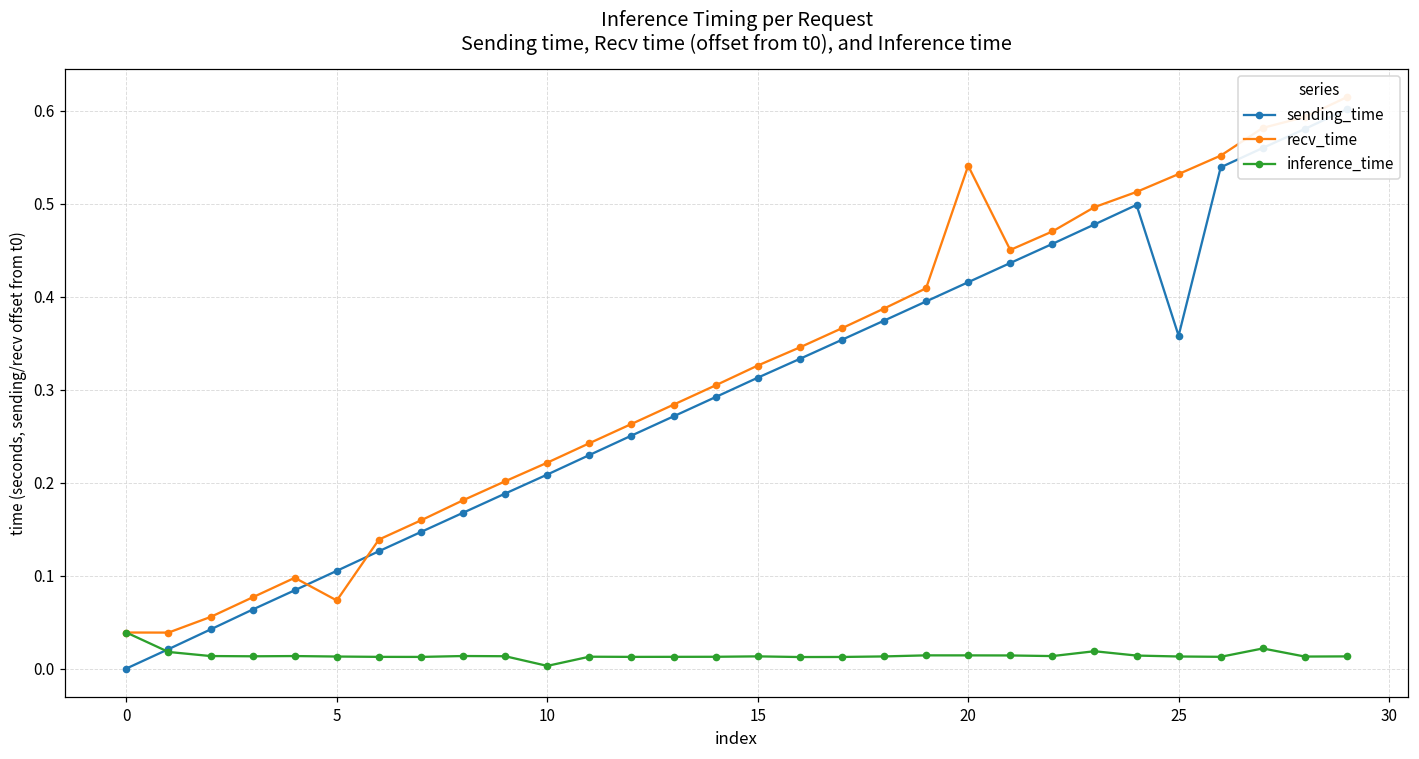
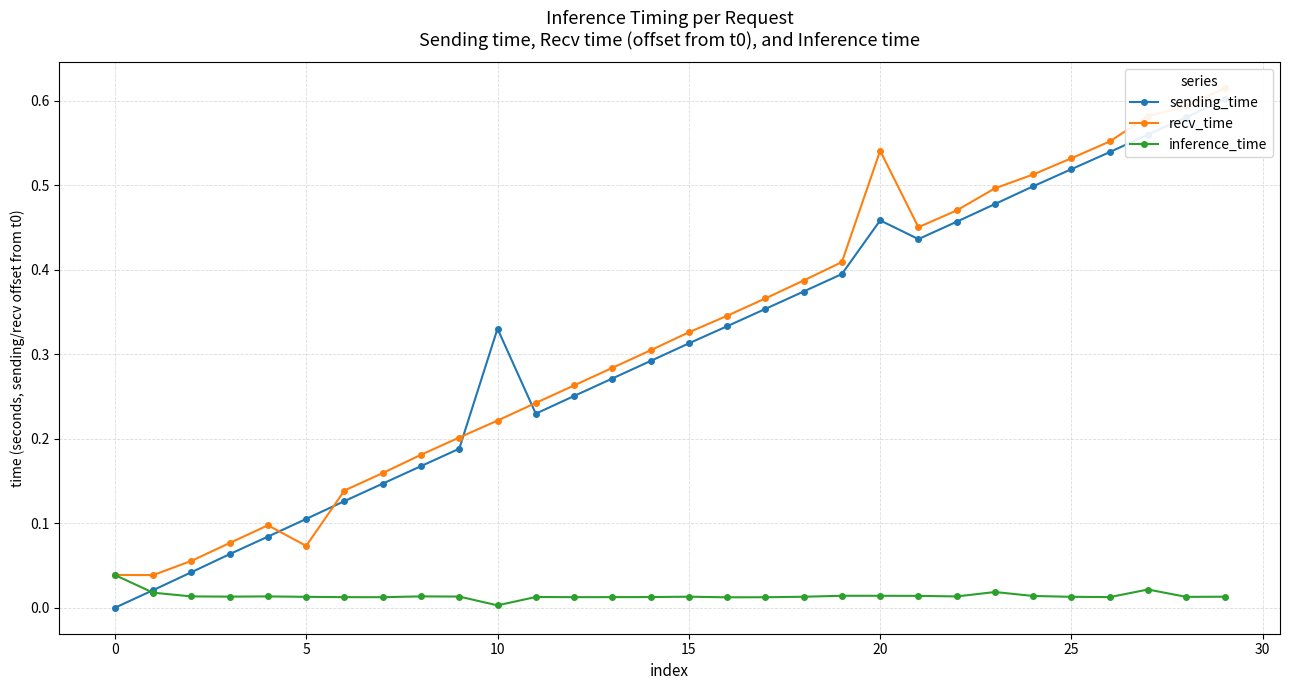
  {
    "sending_time": {
      "0": 0.00,
      "5": 0.11,
-     "10": 0.21,
+     "10": 0.33,
      "15": 0.31,
-     "20": 0.42,
-     "25": 0.36
+     "20": 0.46,
+     "25": 0.52
    },
    "recv_time": {
      "5": 0.07,
      "10": 0.22,
      "15": 0.33,
      "20": 0.54,
      "25": 0.53
    },
    "inference_time": {
      "5": 0.01,
      "10": 0.00,
      "15": 0.01,
      "20": 0.01,
      "25": 0.01
    }
  }
